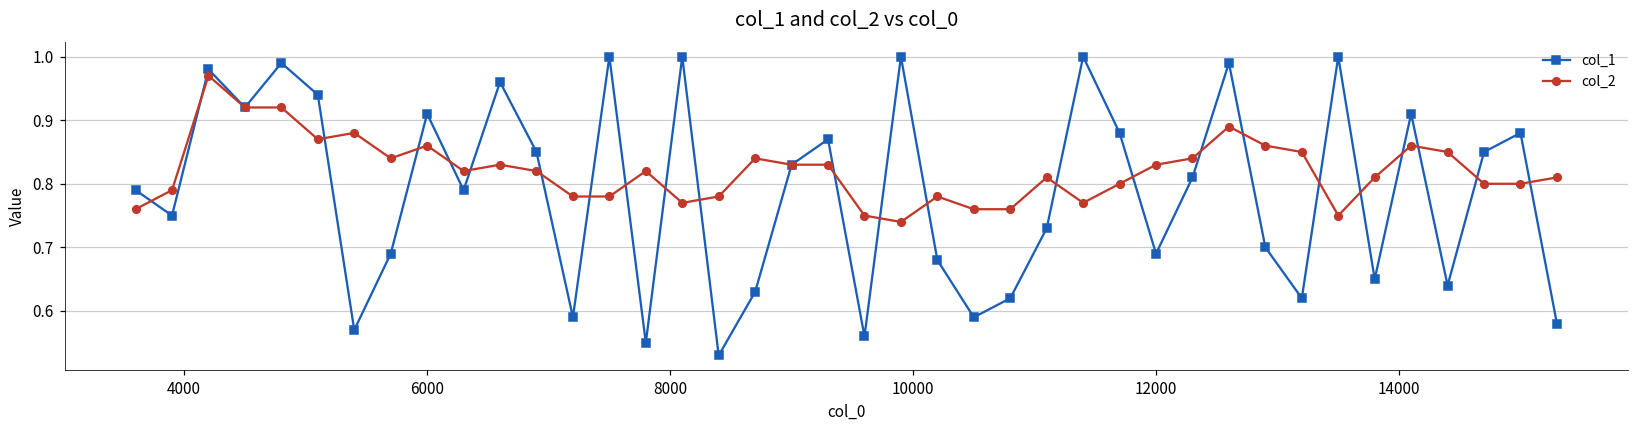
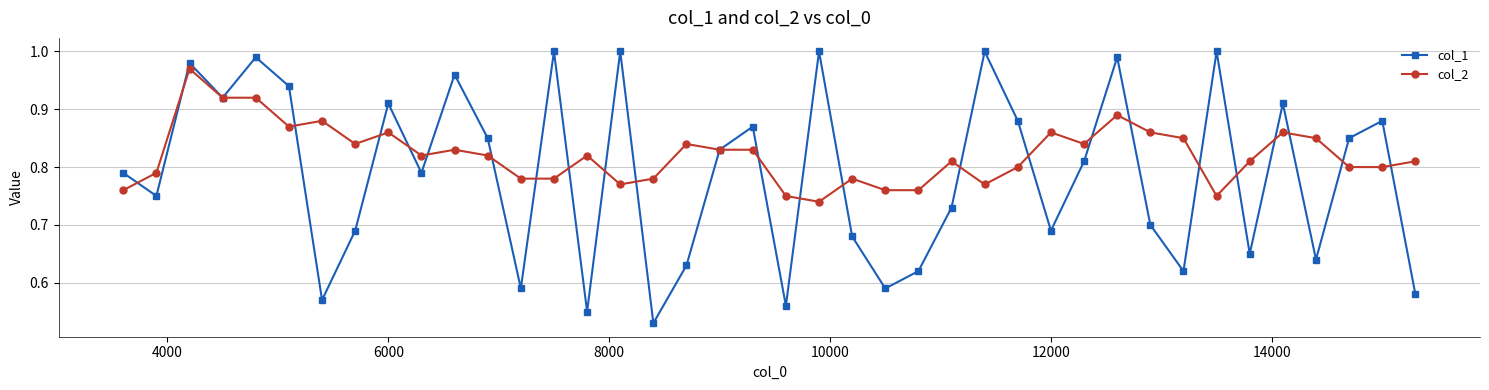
  {
    "col_1": {
      "6000": 0.91,
      "12000": 0.69
    },
    "col_2": {
      "6000": 0.86,
-     "12000": 0.83
+     "12000": 0.86
    }
  }
